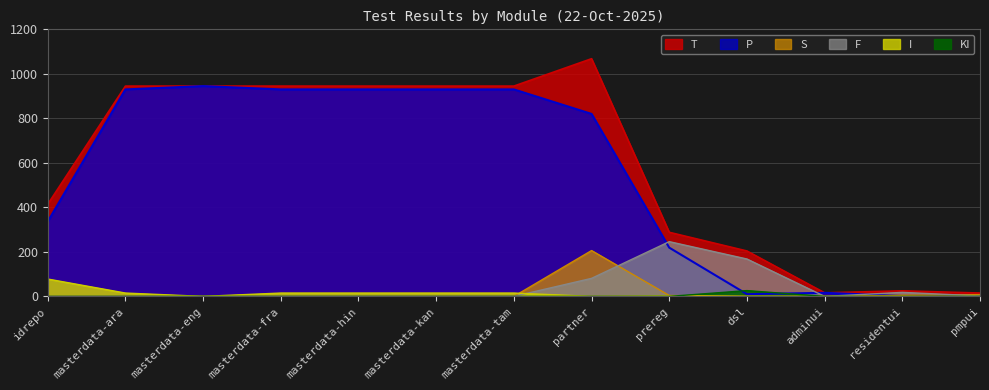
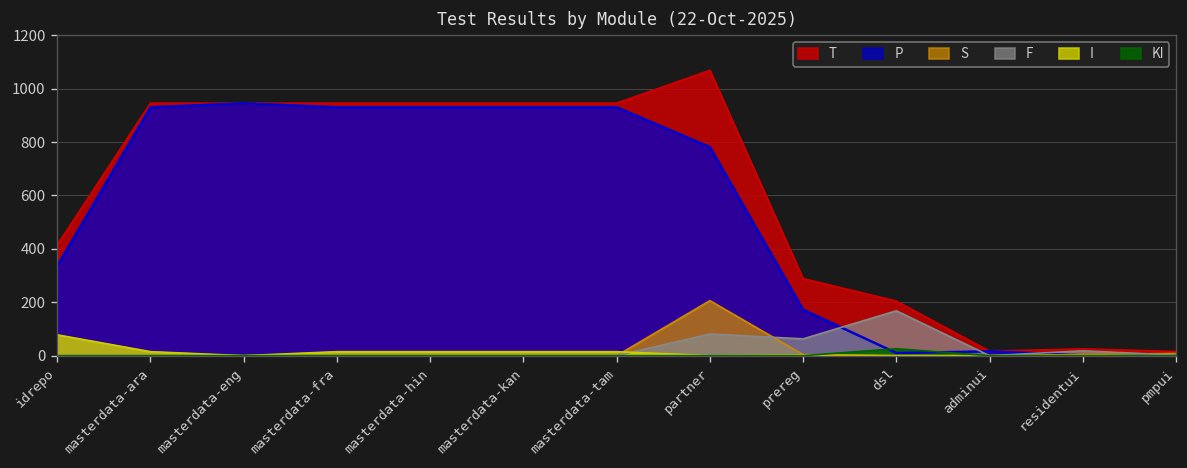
  {
    "T": {
      "idrepo": 410,
      "masterdata-ara": 950,
      "masterdata-fra": 950,
      "masterdata-hin": 950,
      "masterdata-kan": 950,
      "masterdata-tam": 950,
      "partner": 1070,
      "prereg": 290,
      "dsl": 200
    },
    "P": {
      "idrepo": 340,
      "masterdata-ara": 930,
      "masterdata-fra": 930,
      "masterdata-hin": 930,
      "masterdata-kan": 930,
      "masterdata-tam": 930,
-     "partner": 820,
-     "prereg": 220
+     "partner": 780,
+     "prereg": 170
    },
    "S": {
      "partner": 210
    },
    "F": {
      "partner": 80,
-     "prereg": 250,
+     "prereg": 60,
      "dsl": 170
    },
    "I": {
      "idrepo": 80,
      "masterdata-ara": 20,
      "masterdata-fra": 20,
      "masterdata-hin": 20,
      "masterdata-kan": 20,
      "masterdata-tam": 20
    },
    "KI": {
      "dsl": 30
    }
  }
